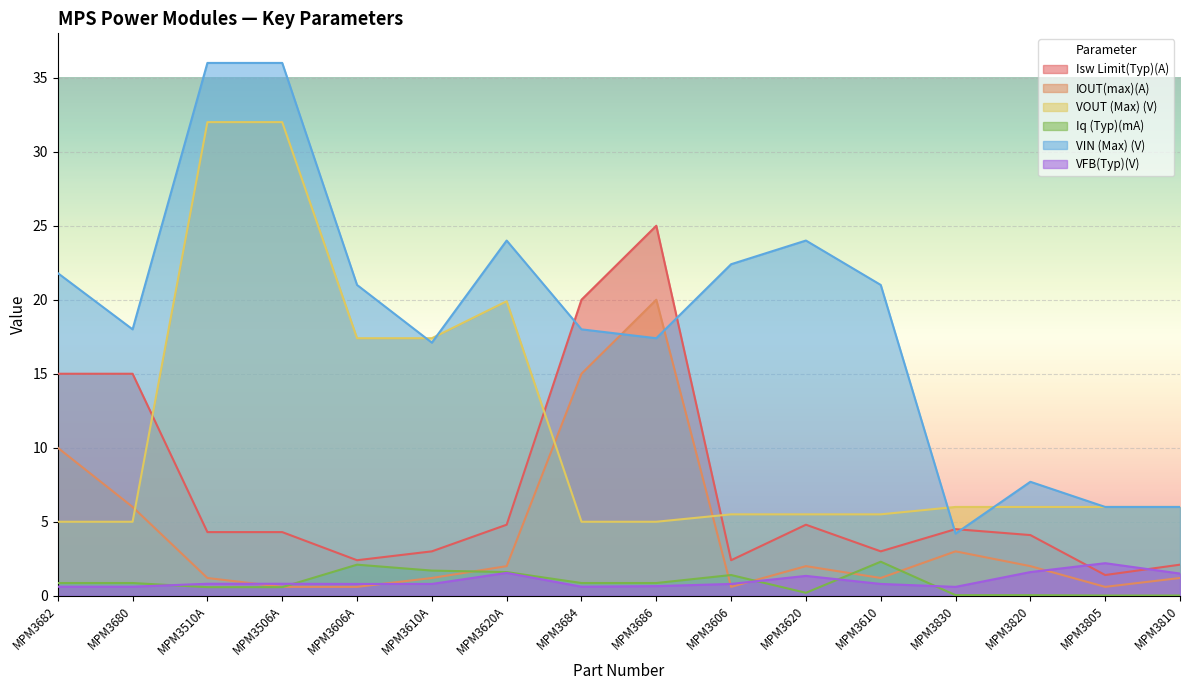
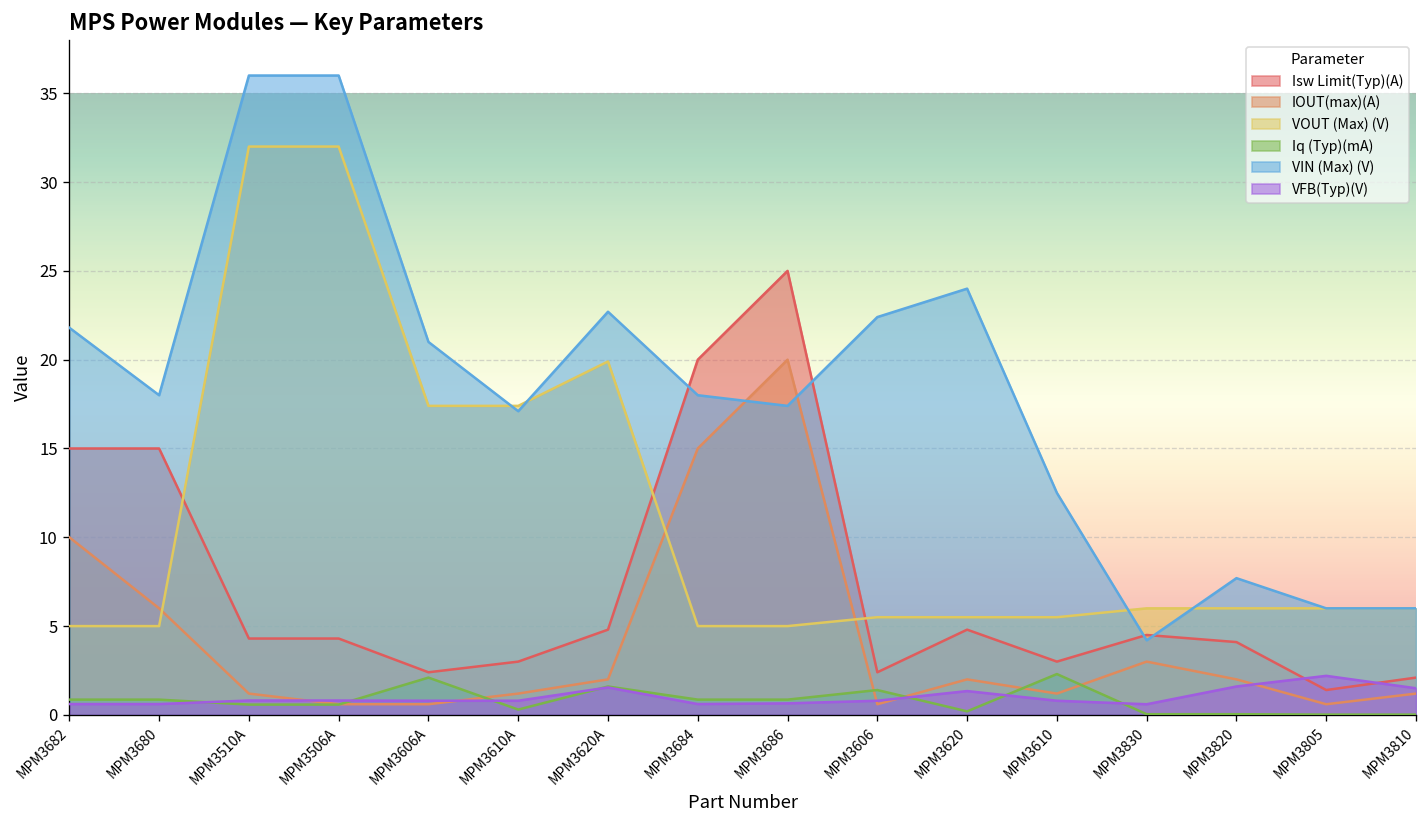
  {
    "Iq (Typ)(mA)": {
      "MPM3682": 0.9,
      "MPM3680": 0.9,
      "MPM3510A": 0.6,
      "MPM3606A": 2.1,
-     "MPM3610A": 1.7,
+     "MPM3610A": 0.3,
      "MPM3684": 0.9,
      "MPM3686": 0.9,
      "MPM3606": 1.4,
      "MPM3620": 0.2,
      "MPM3610": 2.3,
      "MPM3830": 0.0,
      "MPM3820": 0.0,
      "MPM3805": 0.0,
      "MPM3810": 0.0
    },
    "VIN (Max) (V)": {
      "MPM3682": 21.8,
      "MPM3680": 18.0,
      "MPM3510A": 36.0,
      "MPM3506A": 36.0,
      "MPM3606A": 21.0,
      "MPM3610A": 17.1,
-     "MPM3620A": 24.0,
+     "MPM3620A": 22.7,
      "MPM3684": 18.0,
      "MPM3686": 17.4,
      "MPM3606": 22.4,
      "MPM3620": 24.0,
-     "MPM3610": 21.0,
+     "MPM3610": 12.5,
      "MPM3830": 4.2,
      "MPM3820": 7.7
    },
    "VFB(Typ)(V)": {
      "MPM3682": 0.6,
      "MPM3680": 0.6,
      "MPM3510A": 0.8,
      "MPM3506A": 0.8,
      "MPM3606A": 0.8,
      "MPM3610A": 0.8,
      "MPM3684": 0.6,
      "MPM3686": 0.7,
      "MPM3606": 0.8,
      "MPM3620": 1.3,
      "MPM3610": 0.8,
      "MPM3830": 0.6,
      "MPM3820": 1.6,
      "MPM3805": 2.2,
      "MPM3810": 1.5
    }
  }
